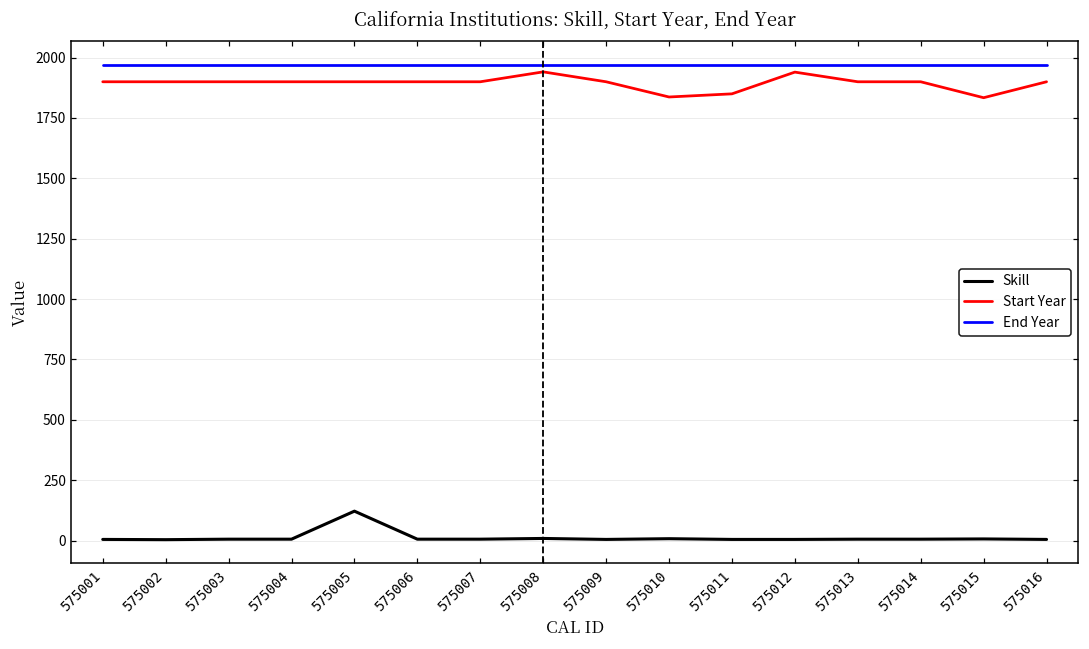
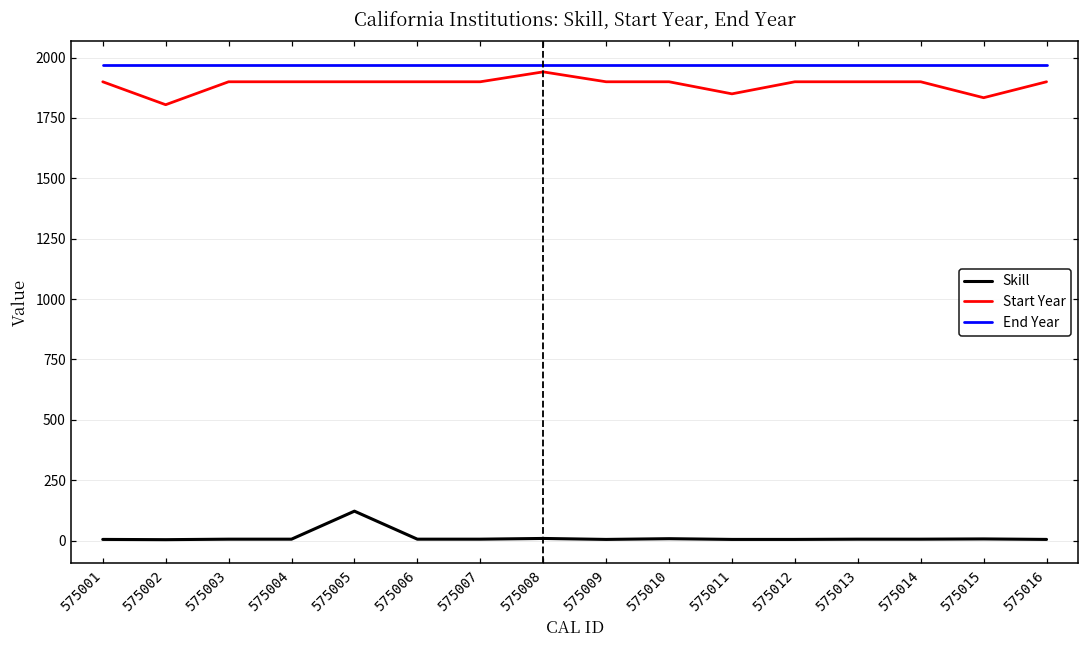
  {
    "Skill": {
      "575001": 10,
      "575002": 0,
      "575003": 10,
      "575004": 10,
      "575005": 120,
      "575006": 10,
      "575007": 10,
      "575008": 10,
      "575009": 10,
      "575010": 10,
      "575011": 10,
      "575012": 10,
      "575013": 10,
      "575014": 10,
      "575015": 10,
      "575016": 10
    },
    "Start Year": {
      "575001": 1900,
-     "575002": 1900,
+     "575002": 1810,
      "575003": 1900,
      "575004": 1900,
      "575005": 1900,
      "575006": 1900,
      "575007": 1900,
      "575008": 1940,
      "575009": 1900,
-     "575010": 1840,
+     "575010": 1900,
      "575011": 1850,
-     "575012": 1940,
+     "575012": 1900,
      "575013": 1900,
      "575014": 1900,
      "575015": 1830,
      "575016": 1900
    },
    "End Year": {
      "575001": 1970,
      "575002": 1970,
      "575003": 1970,
      "575004": 1970,
      "575005": 1970,
      "575006": 1970,
      "575007": 1970,
      "575008": 1970,
      "575009": 1970,
      "575010": 1970,
      "575011": 1970,
      "575012": 1970,
      "575013": 1970,
      "575014": 1970,
      "575015": 1970,
      "575016": 1970
    }
  }
